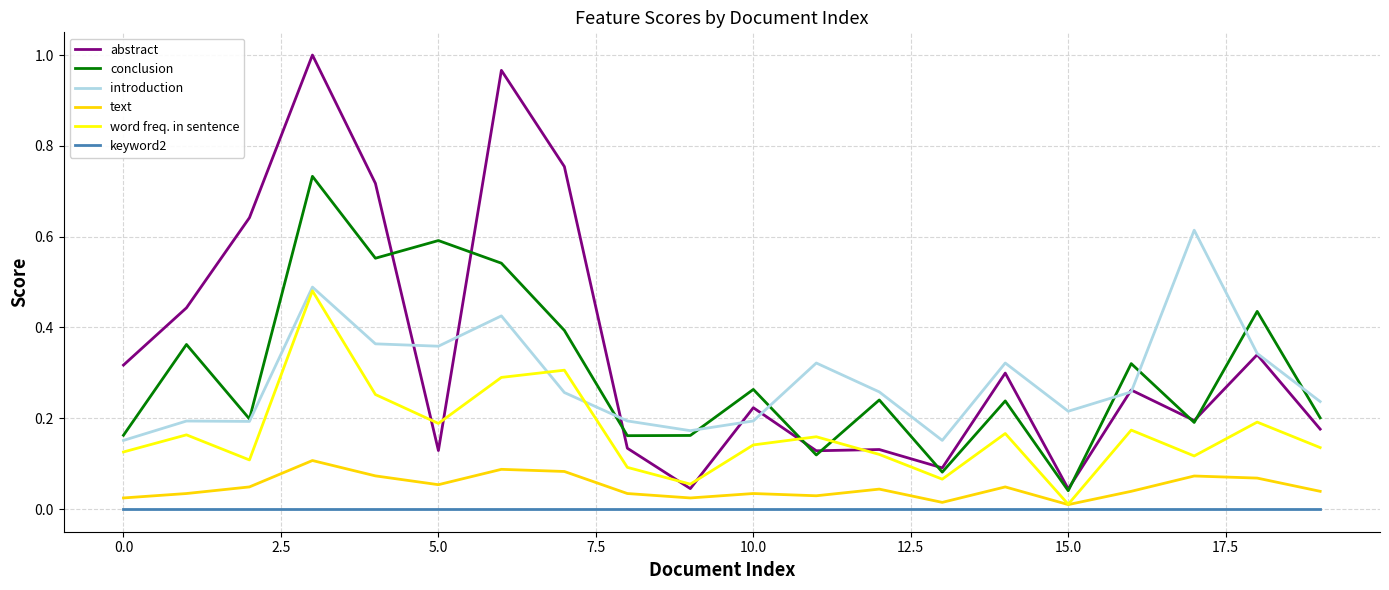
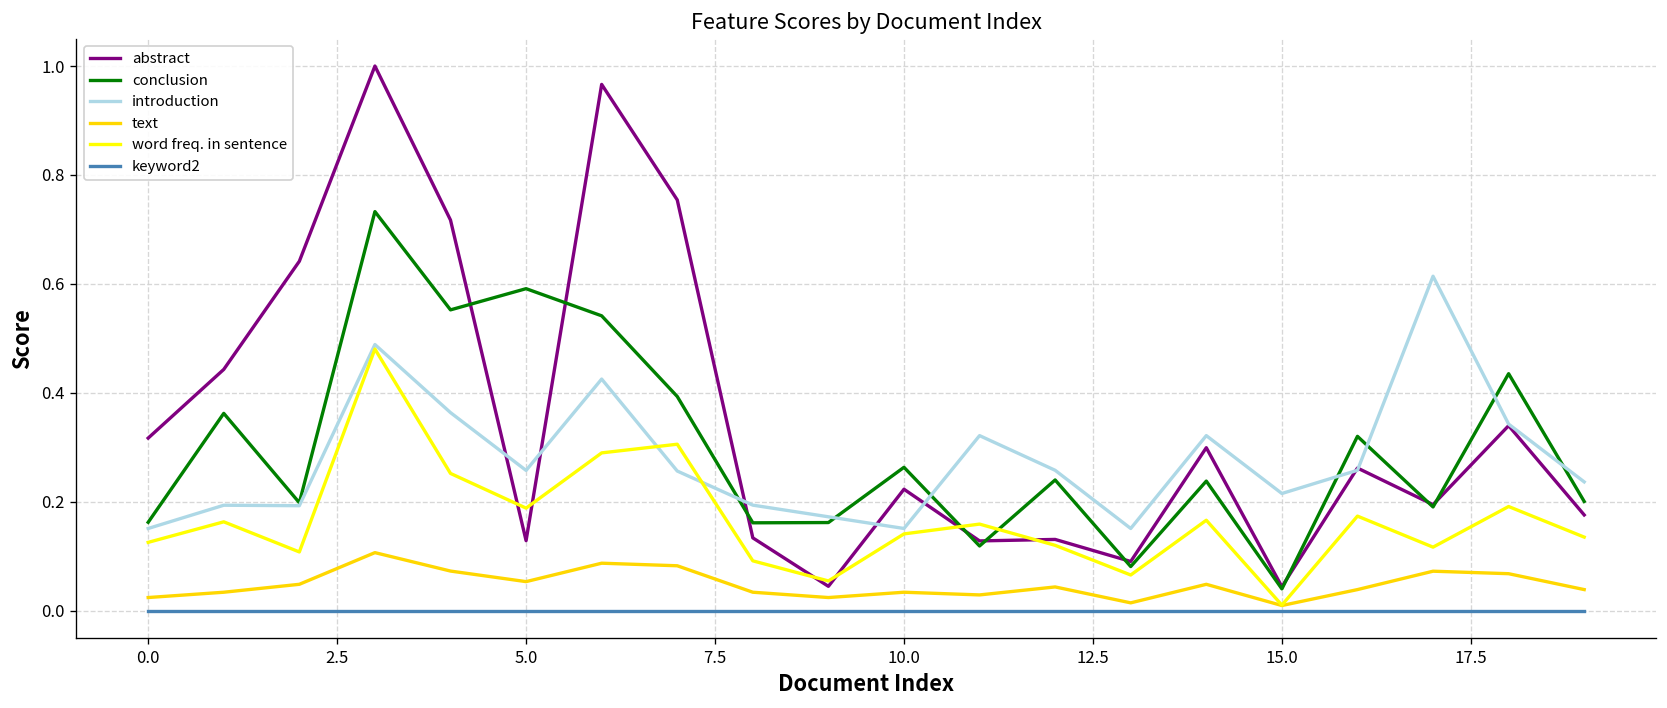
  {
    "abstract": {
      "0.0": 0.32,
      "5.0": 0.13,
      "10.0": 0.22
    },
    "conclusion": {
      "0.0": 0.16,
      "5.0": 0.59,
      "10.0": 0.26
    },
    "introduction": {
      "0.0": 0.15,
-     "5.0": 0.36,
-     "10.0": 0.19,
+     "5.0": 0.26,
+     "10.0": 0.15,
      "15.0": 0.22
    },
    "keyword2": {
      "0.0": 0.00,
      "5.0": 0.00,
      "10.0": 0.00,
      "15.0": 0.00
    }
  }
